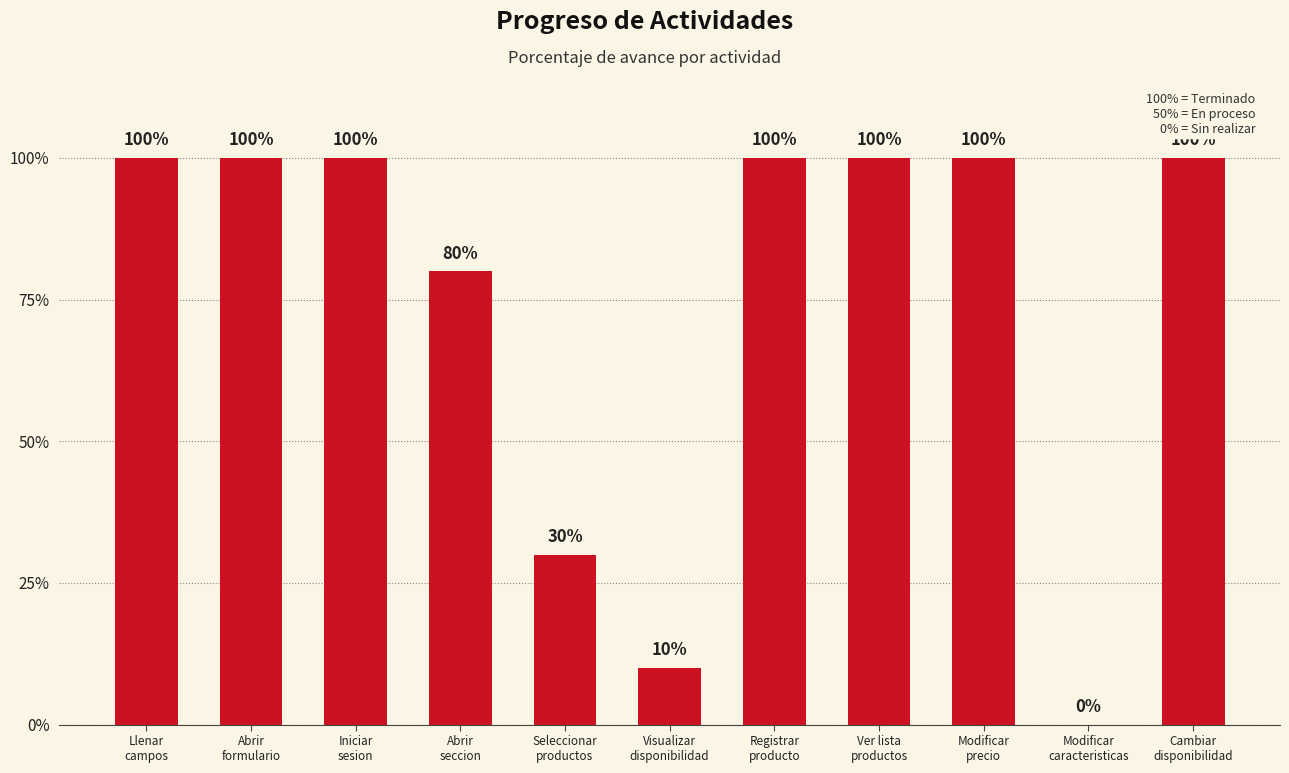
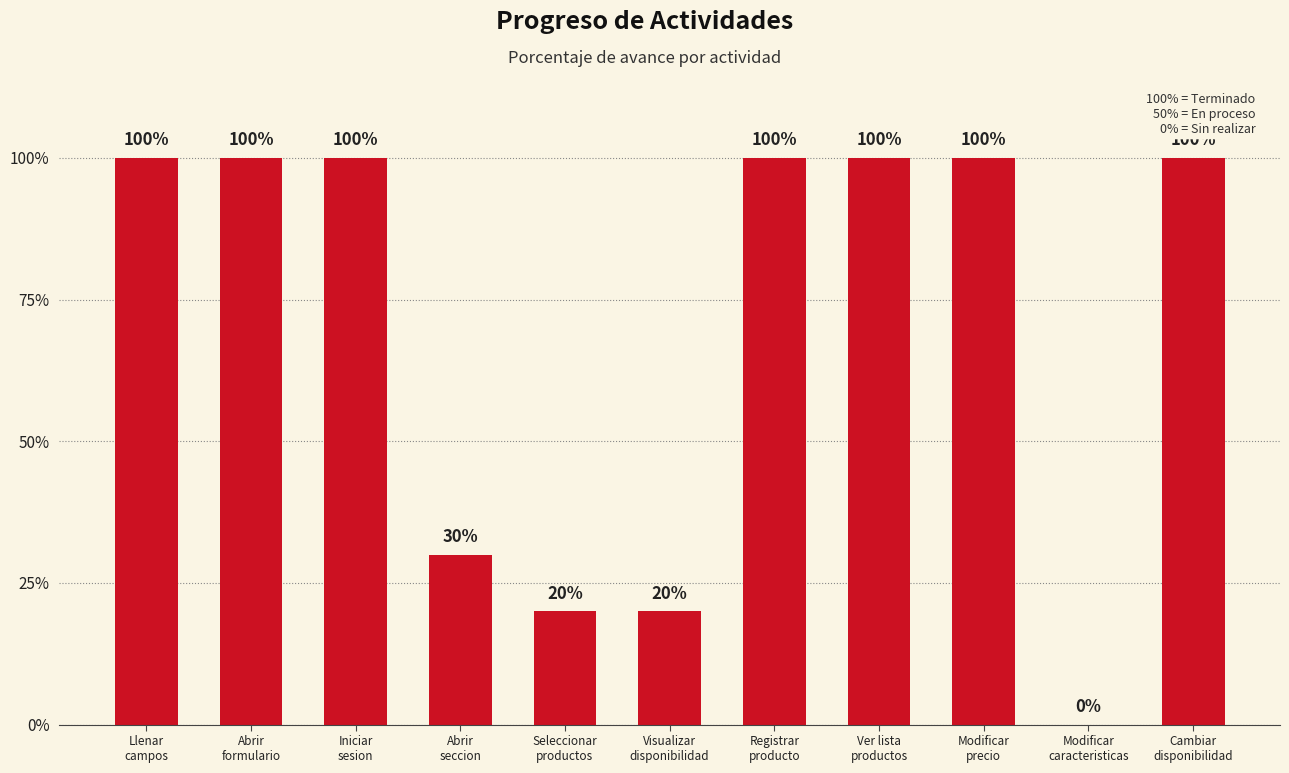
  {
    "Llenar campos": "100%",
    "Abrir formulario": "100%",
    "Iniciar sesion": "100%",
-   "Abrir seccion": "80%",
-   "Seleccionar productos": "30%",
-   "Visualizar disponibilidad": "10%",
+   "Abrir seccion": "30%",
+   "Seleccionar productos": "20%",
+   "Visualizar disponibilidad": "20%",
    "Registrar producto": "100%",
    "Ver lista productos": "100%",
    "Modificar precio": "100%",
    "Modificar caracteristicas": "0%"
  }
